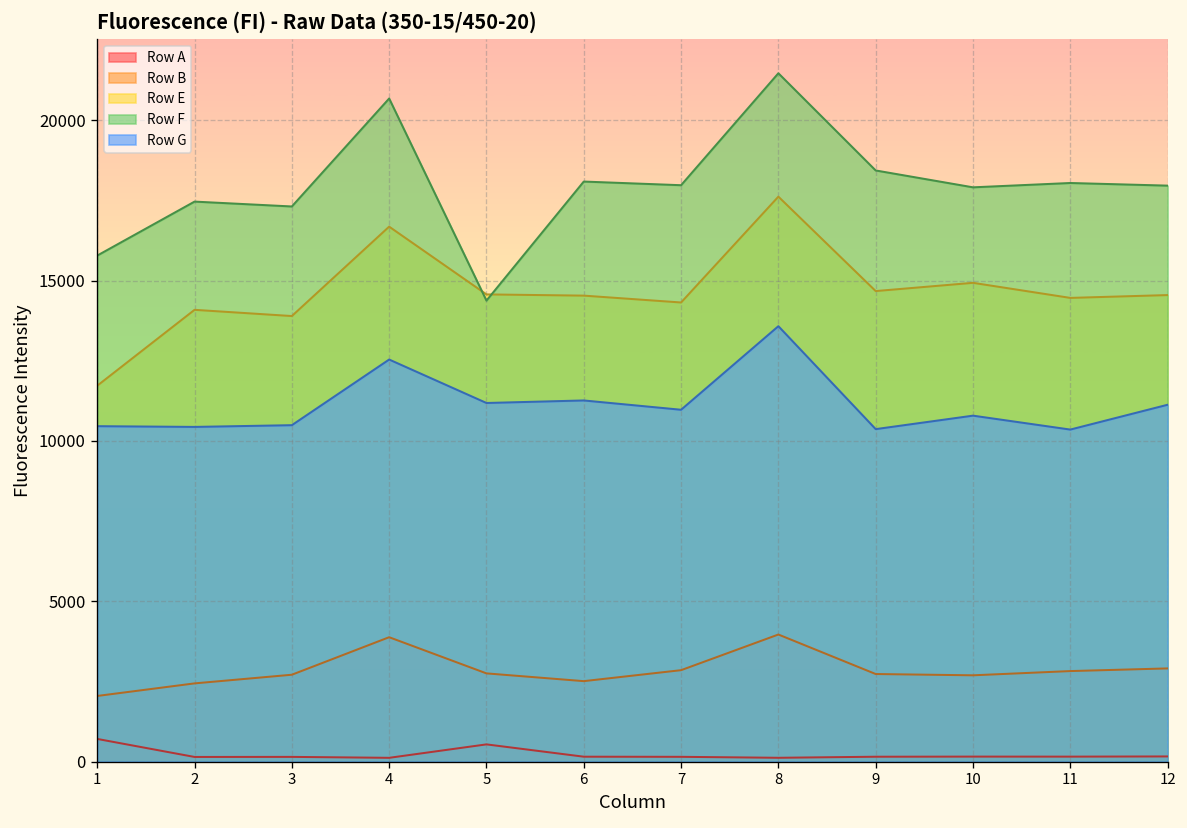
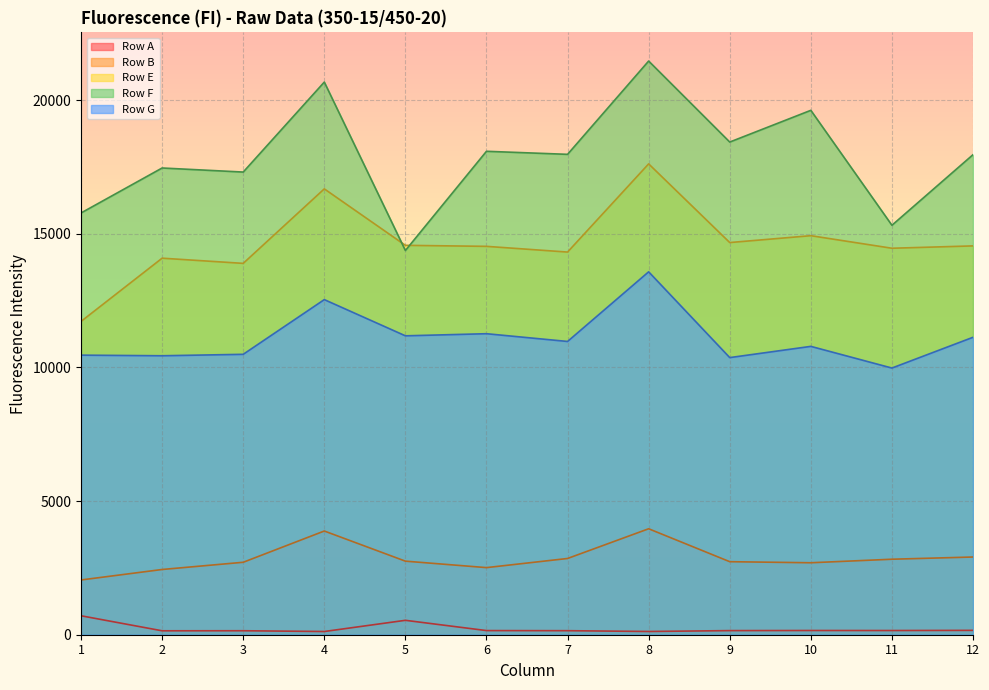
  {
    "Row A": {
      "1": 700,
      "2": 100,
      "3": 100,
      "4": 100,
      "5": 500,
      "6": 200,
      "7": 200,
      "8": 100,
      "9": 200,
      "10": 200,
      "11": 200,
      "12": 200
    },
    "Row F": {
      "1": 15800,
      "2": 17500,
      "3": 17300,
      "4": 20700,
      "5": 14400,
      "6": 18100,
      "7": 18000,
      "8": 21500,
      "9": 18400,
-     "10": 17900,
-     "11": 18000,
+     "10": 19600,
+     "11": 15300,
      "12": 18000
    },
    "Row G": {
      "1": 10500,
      "2": 10400,
      "3": 10500,
      "4": 12500,
      "5": 11200,
      "6": 11300,
      "7": 11000,
      "8": 13600,
      "9": 10400,
      "10": 10800,
-     "11": 10400,
+     "11": 10000,
      "12": 11100
    }
  }
